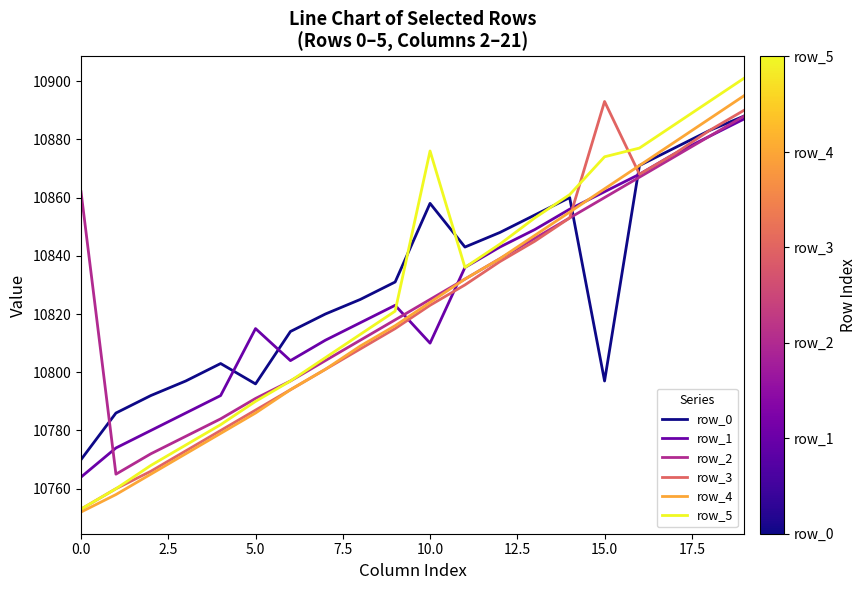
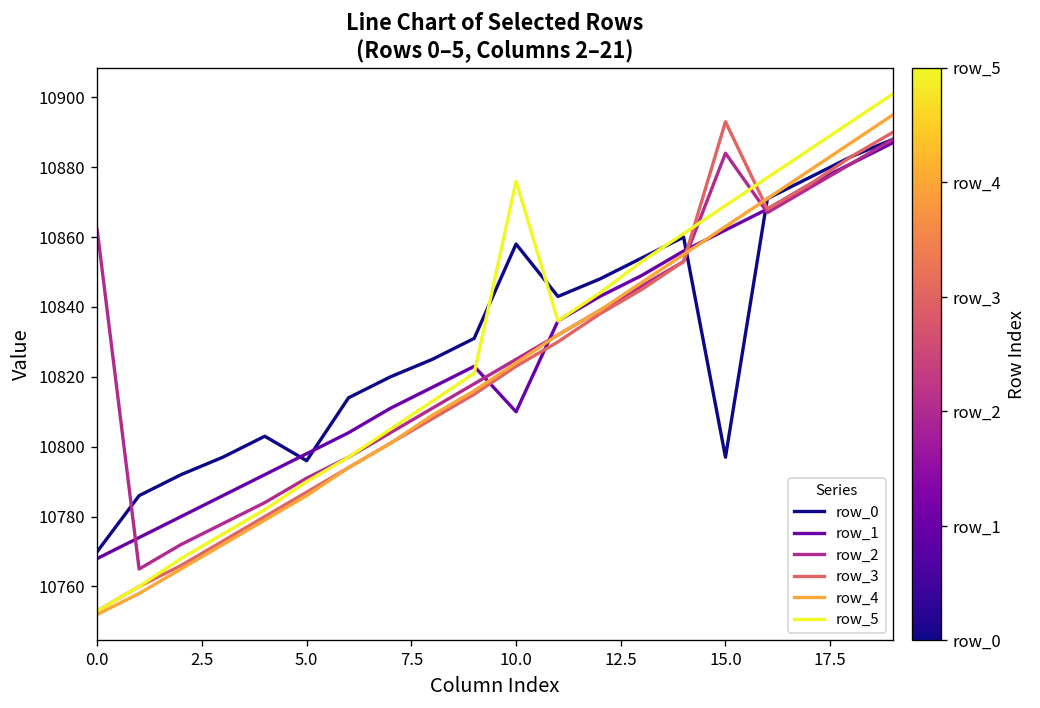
  {
    "row_0": {
      "0.0": 10770,
      "5.0": 10796,
      "10.0": 10858,
      "15.0": 10797
    },
    "row_1": {
-     "0.0": 10764,
-     "5.0": 10815,
+     "0.0": 10768,
+     "5.0": 10798,
      "10.0": 10810,
      "15.0": 10862
    },
    "row_2": {
      "0.0": 10862,
      "5.0": 10791,
      "10.0": 10825,
-     "15.0": 10860
+     "15.0": 10884
    },
    "row_3": {
      "5.0": 10787,
      "10.0": 10823,
      "15.0": 10893
    },
    "row_4": {
      "0.0": 10752,
      "5.0": 10786,
      "10.0": 10824,
      "15.0": 10863
    },
    "row_5": {
      "5.0": 10790,
      "10.0": 10876,
-     "15.0": 10874
+     "15.0": 10869
    }
  }
